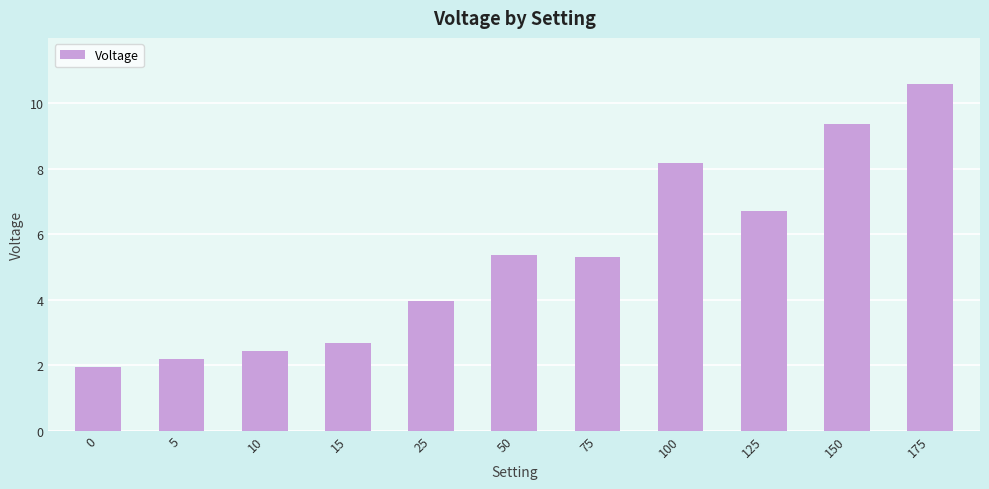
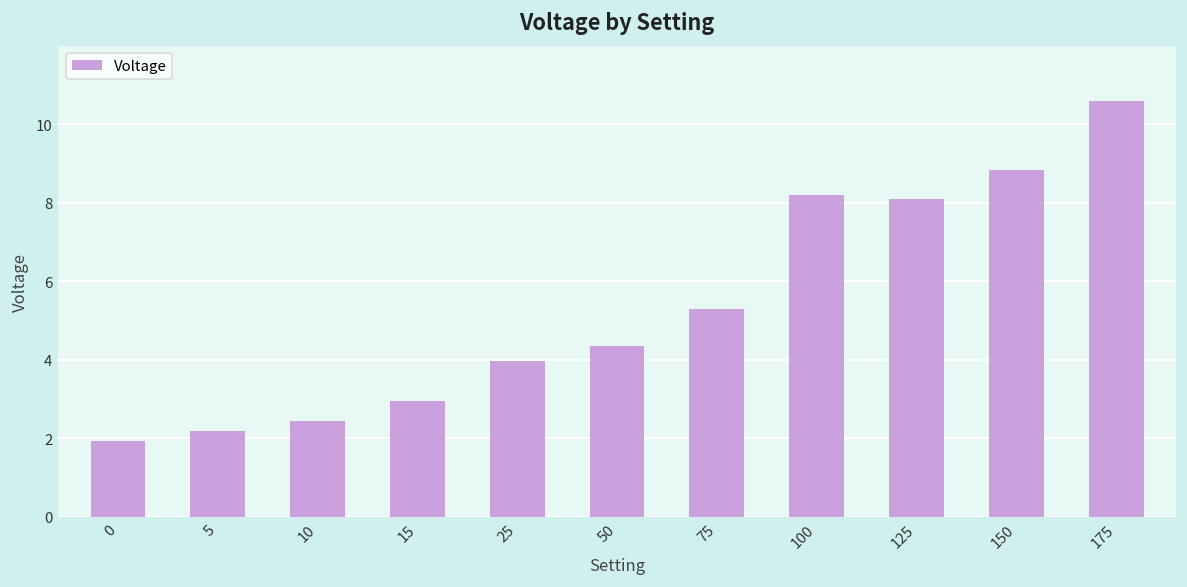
  {
    "0": 1.9,
    "5": 2.2,
    "10": 2.4,
-   "15": 2.7,
+   "15": 3.0,
    "25": 4.0,
-   "50": 5.4,
+   "50": 4.4,
    "75": 5.3,
    "100": 8.2,
-   "125": 6.7,
-   "150": 9.4,
+   "125": 8.1,
+   "150": 8.8,
    "175": 10.6
  }
